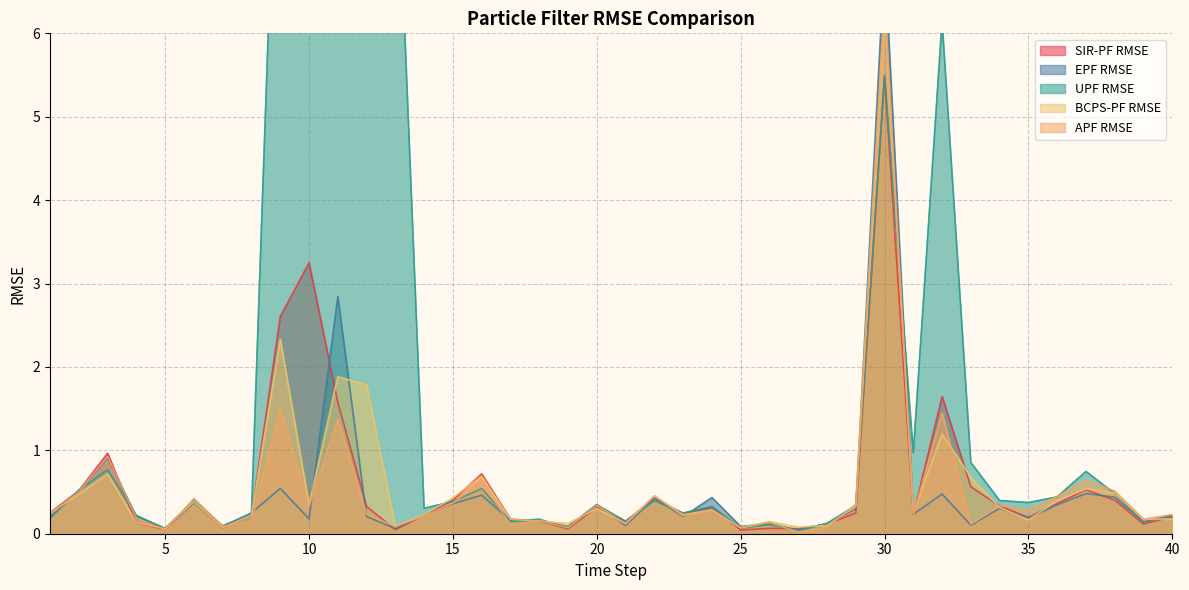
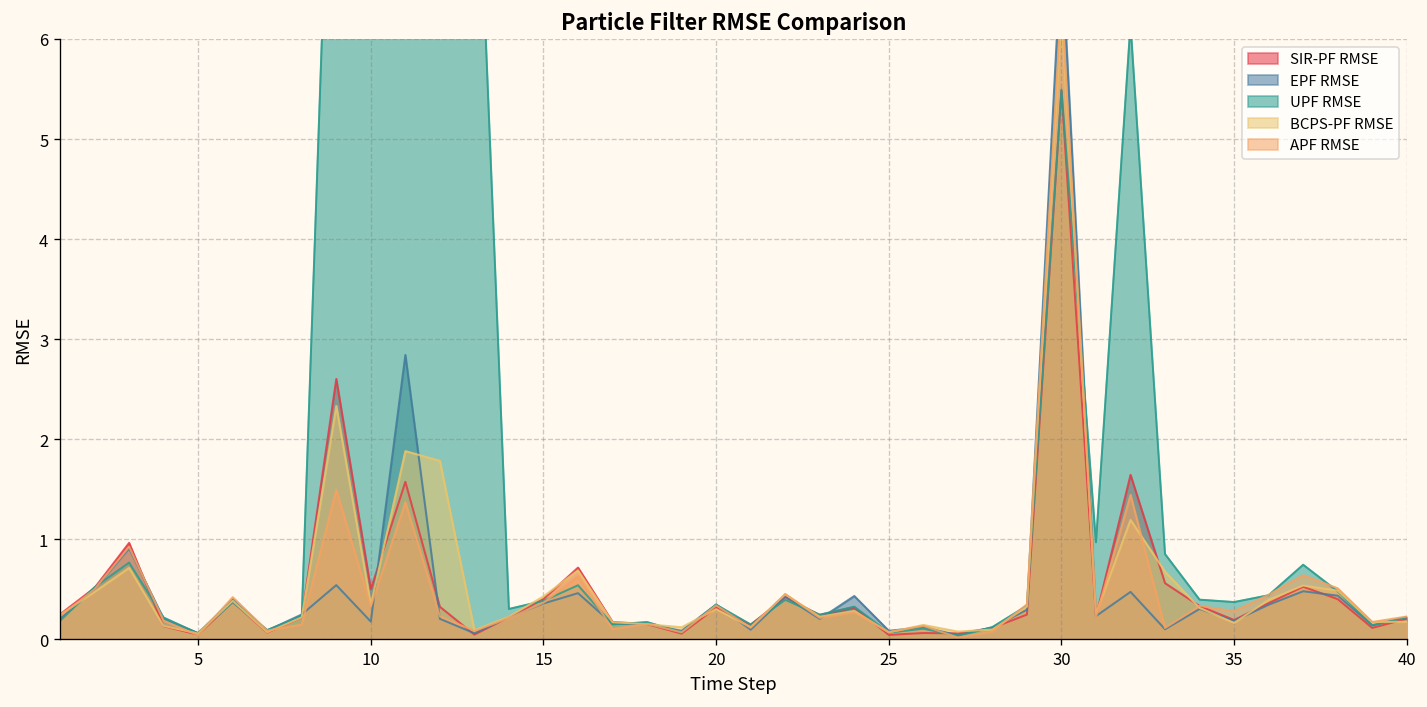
  {
    "SIR-PF RMSE": {
-     "10": 3.2
+     "10": 0.5
    }
  }
